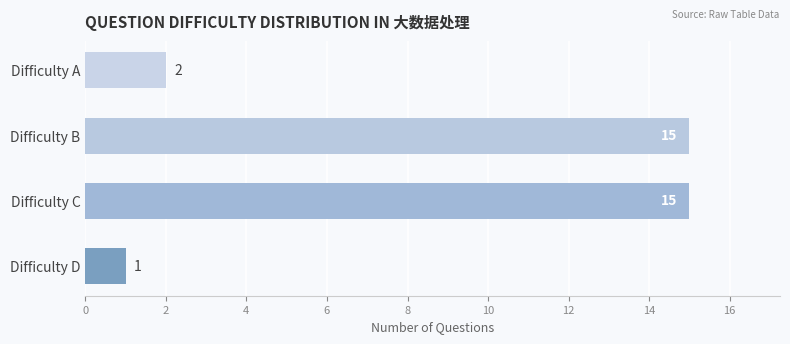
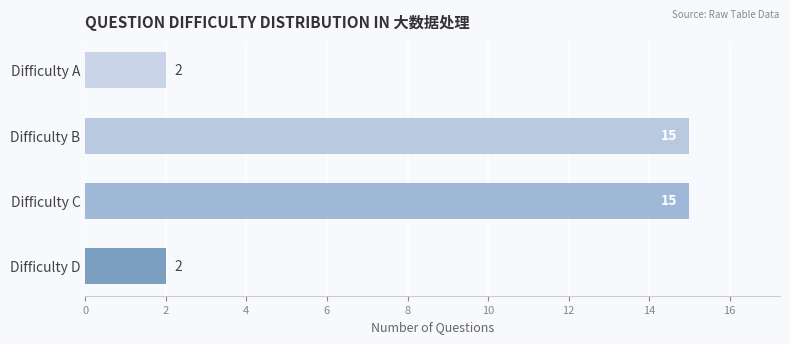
  {
    "Difficulty A": 2,
    "Difficulty B": 15,
    "Difficulty C": 15,
-   "Difficulty D": 1
+   "Difficulty D": 2
  }
